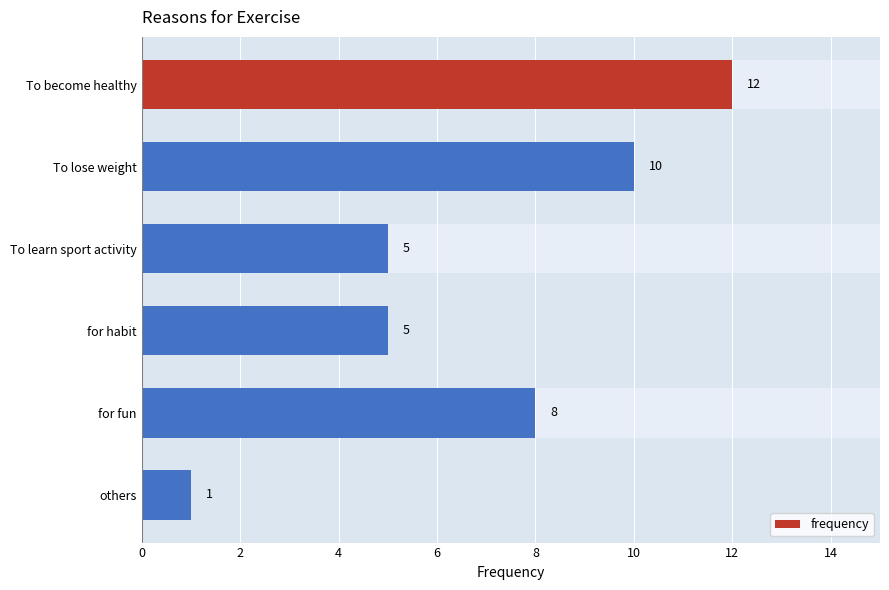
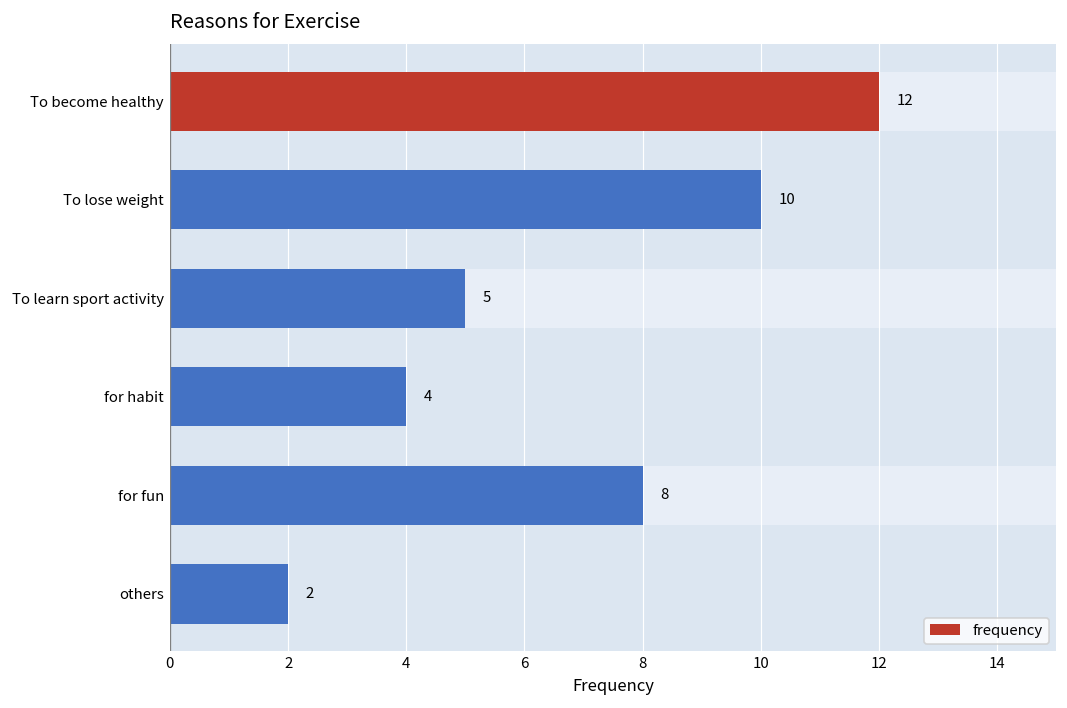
  {
    "frequency": {
      "To lose weight": 10,
-     "for habit": 5,
-     "others": 1
+     "for habit": 4,
+     "others": 2
    }
  }
